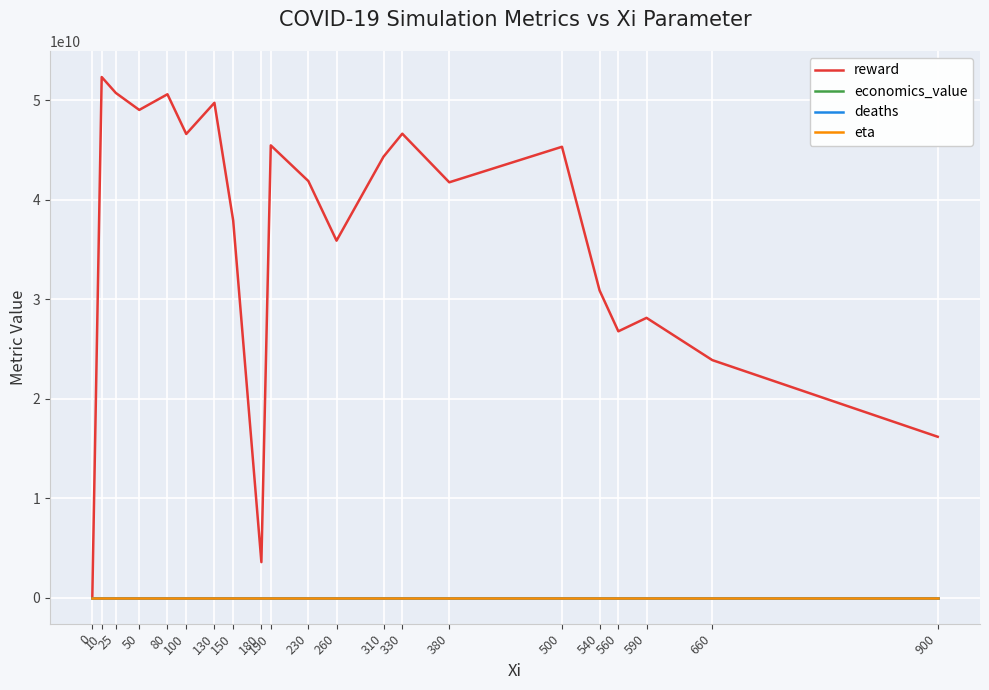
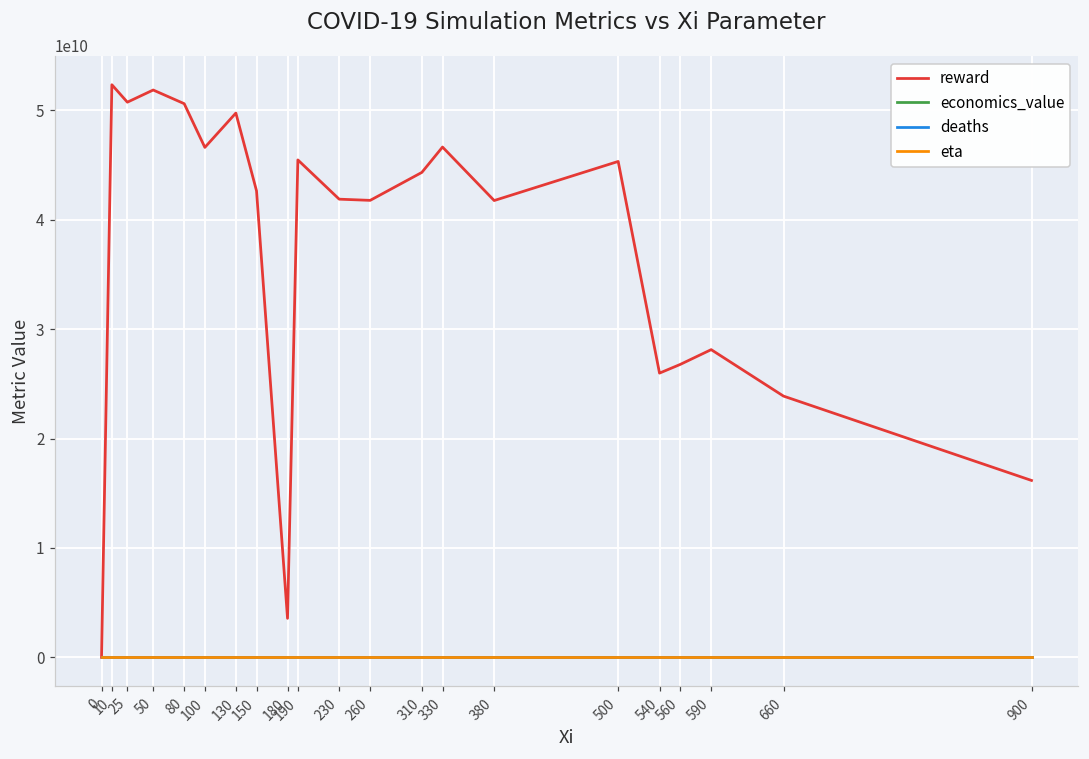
  {
    "reward": {
      "10": 52000000000,
      "25": 51000000000,
-     "50": 49000000000,
+     "50": 52000000000,
      "80": 51000000000,
      "100": 47000000000,
      "130": 50000000000,
-     "150": 38000000000,
+     "150": 43000000000,
      "180": 4000000000,
      "190": 45000000000,
      "230": 42000000000,
-     "260": 36000000000,
+     "260": 42000000000,
      "310": 44000000000,
      "330": 47000000000,
      "380": 42000000000,
      "500": 45000000000,
-     "540": 31000000000,
+     "540": 26000000000,
      "560": 27000000000,
      "590": 28000000000,
      "660": 24000000000,
      "900": 16000000000
    },
    "eta": {
      "10": 0,
      "25": 0,
      "50": 0,
      "80": 0,
      "100": 0,
      "130": 0,
      "150": 0,
      "180": 0,
      "190": 0,
      "230": 0,
      "260": 0,
      "310": 0,
      "330": 0,
      "380": 0,
      "500": 0,
      "540": 0,
      "560": 0,
      "590": 0,
      "660": 0,
      "900": 0
    }
  }
